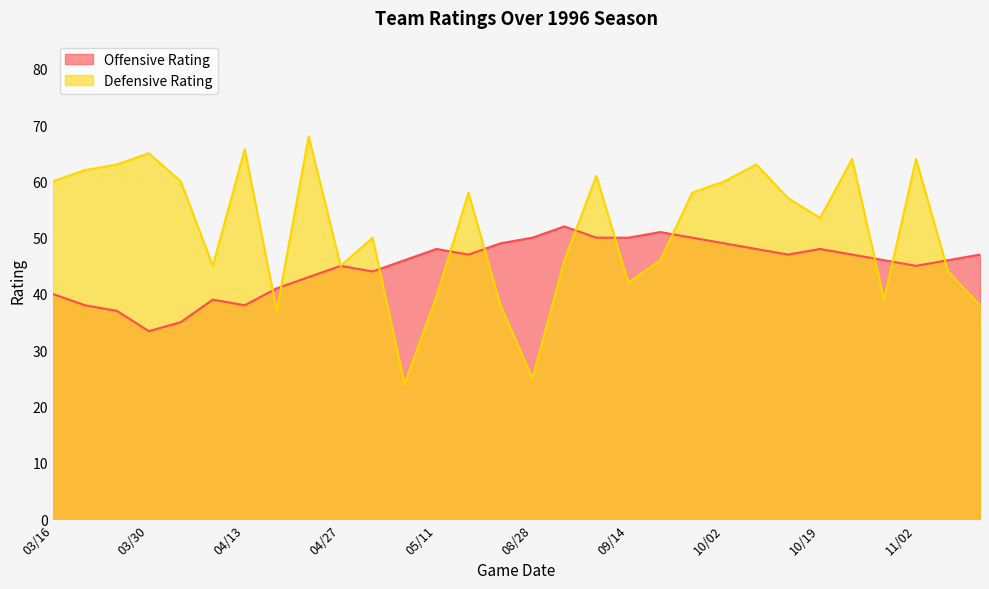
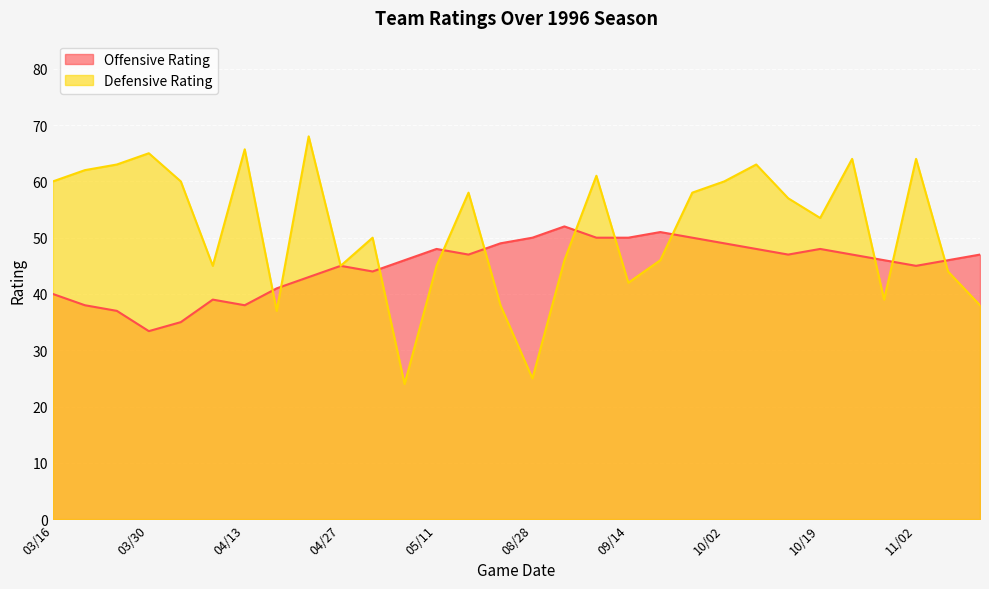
  {
    "Offensive Rating": {
      "03/16": 40,
      "03/30": 33,
      "04/13": 38,
      "05/11": 48,
      "08/28": 50,
      "09/14": 50,
      "10/02": 49,
      "10/19": 48,
      "11/02": 45
    },
    "Defensive Rating": {
      "03/16": 60,
      "03/30": 65,
      "04/13": 66,
-     "05/11": 40,
+     "05/11": 45,
      "08/28": 25,
      "09/14": 42,
      "10/02": 60,
      "10/19": 54,
      "11/02": 64
    }
  }
